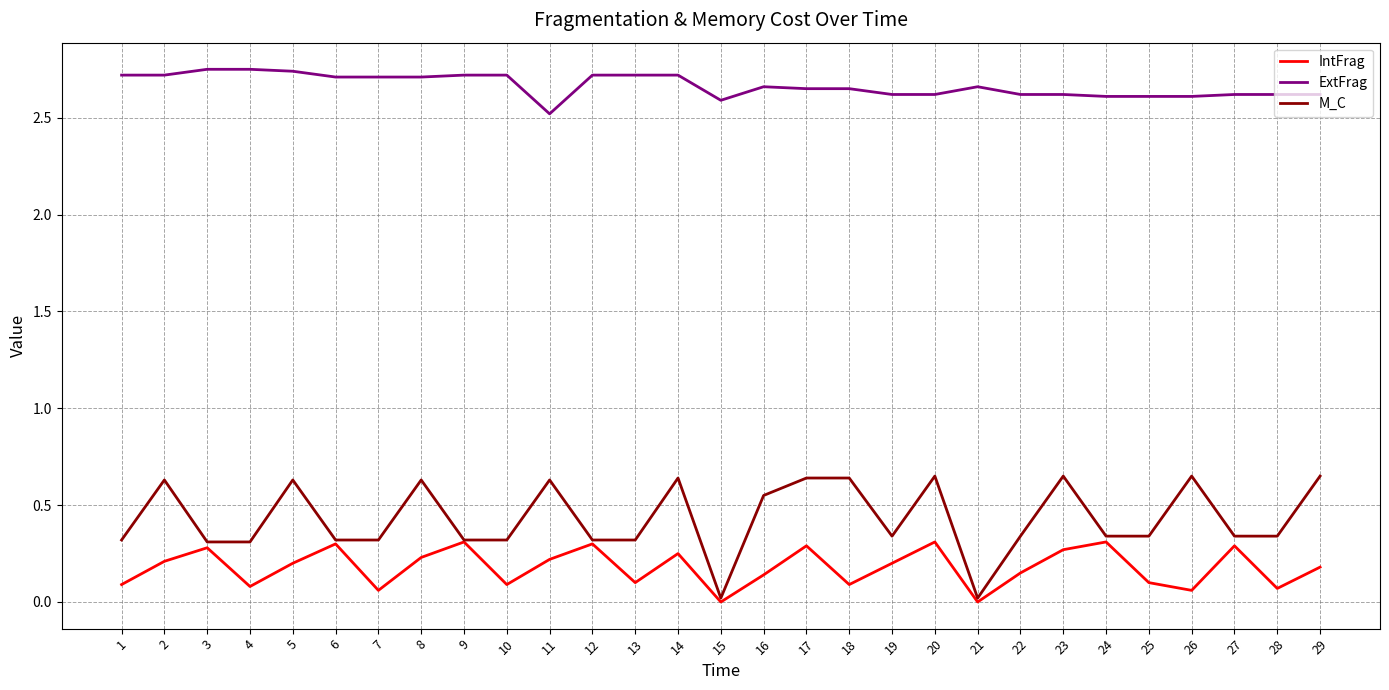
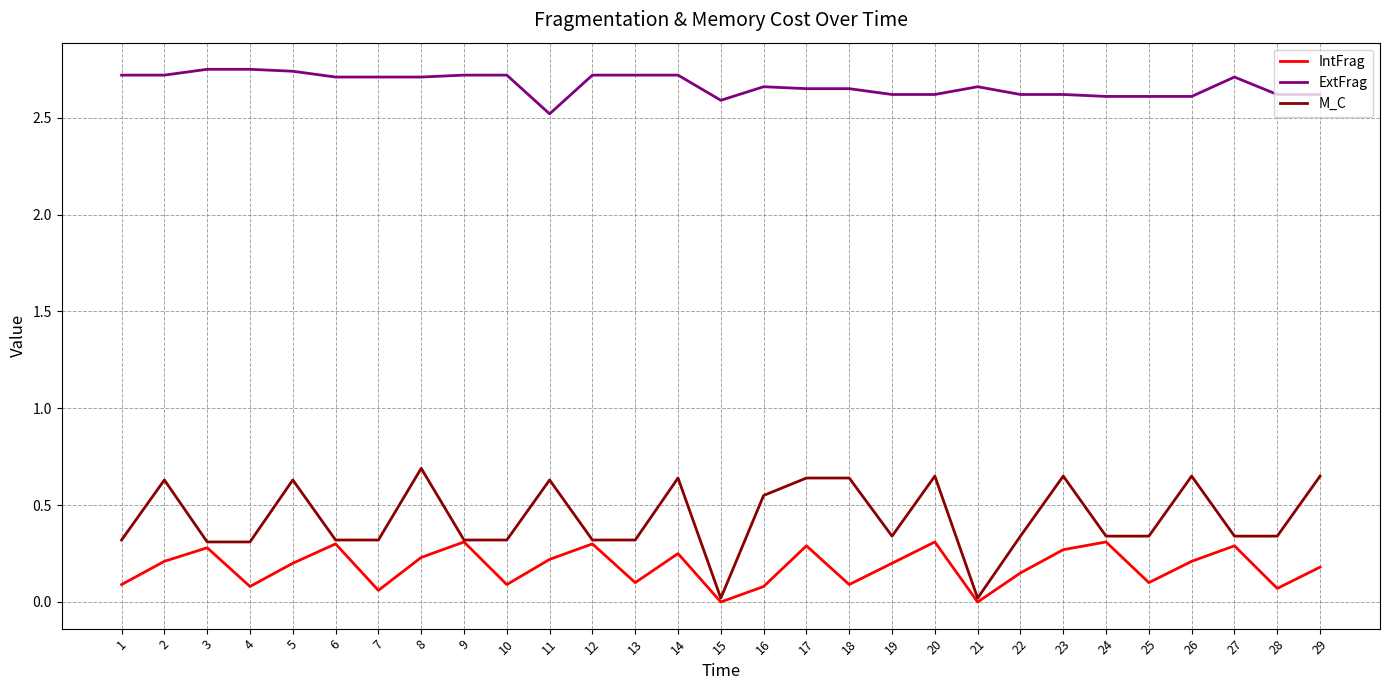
  {
    "IntFrag": {
      "1": 0.09,
      "2": 0.21,
      "3": 0.28,
      "4": 0.08,
      "5": 0.20,
      "6": 0.30,
      "7": 0.06,
      "8": 0.23,
      "10": 0.09,
      "11": 0.22,
      "12": 0.30,
      "13": 0.10,
      "14": 0.25,
      "15": 0.00,
-     "16": 0.14,
+     "16": 0.08,
      "17": 0.29,
      "18": 0.09,
      "19": 0.20,
      "20": 0.31,
      "21": 0.00,
      "22": 0.15,
      "23": 0.27,
      "24": 0.31,
      "25": 0.10,
-     "26": 0.06,
+     "26": 0.21,
      "27": 0.29,
      "28": 0.07,
      "29": 0.18
    },
    "ExtFrag": {
      "1": 2.72,
      "2": 2.72,
      "3": 2.75,
      "4": 2.75,
      "5": 2.74,
      "6": 2.71,
      "7": 2.71,
      "8": 2.71,
      "9": 2.72,
      "10": 2.72,
      "11": 2.52,
      "12": 2.72,
      "13": 2.72,
      "14": 2.72,
      "15": 2.59,
      "16": 2.66,
      "17": 2.65,
      "18": 2.65,
      "19": 2.62,
      "20": 2.62,
      "21": 2.66,
      "22": 2.62,
      "23": 2.62,
      "24": 2.61,
      "25": 2.61,
      "26": 2.61,
-     "27": 2.62
+     "27": 2.71
    },
    "M_C": {
      "1": 0.32,
      "2": 0.63,
      "3": 0.31,
      "4": 0.31,
      "5": 0.63,
      "6": 0.32,
      "7": 0.32,
-     "8": 0.63,
+     "8": 0.69,
      "10": 0.32,
      "11": 0.63,
      "12": 0.32,
      "13": 0.32,
      "14": 0.64,
      "15": 0.02,
      "16": 0.55,
      "17": 0.64,
      "18": 0.64,
      "19": 0.34,
      "20": 0.65,
      "21": 0.02,
      "22": 0.34,
      "23": 0.65,
      "24": 0.34,
      "25": 0.34,
      "26": 0.65,
      "27": 0.34,
      "28": 0.34,
      "29": 0.65
    }
  }
